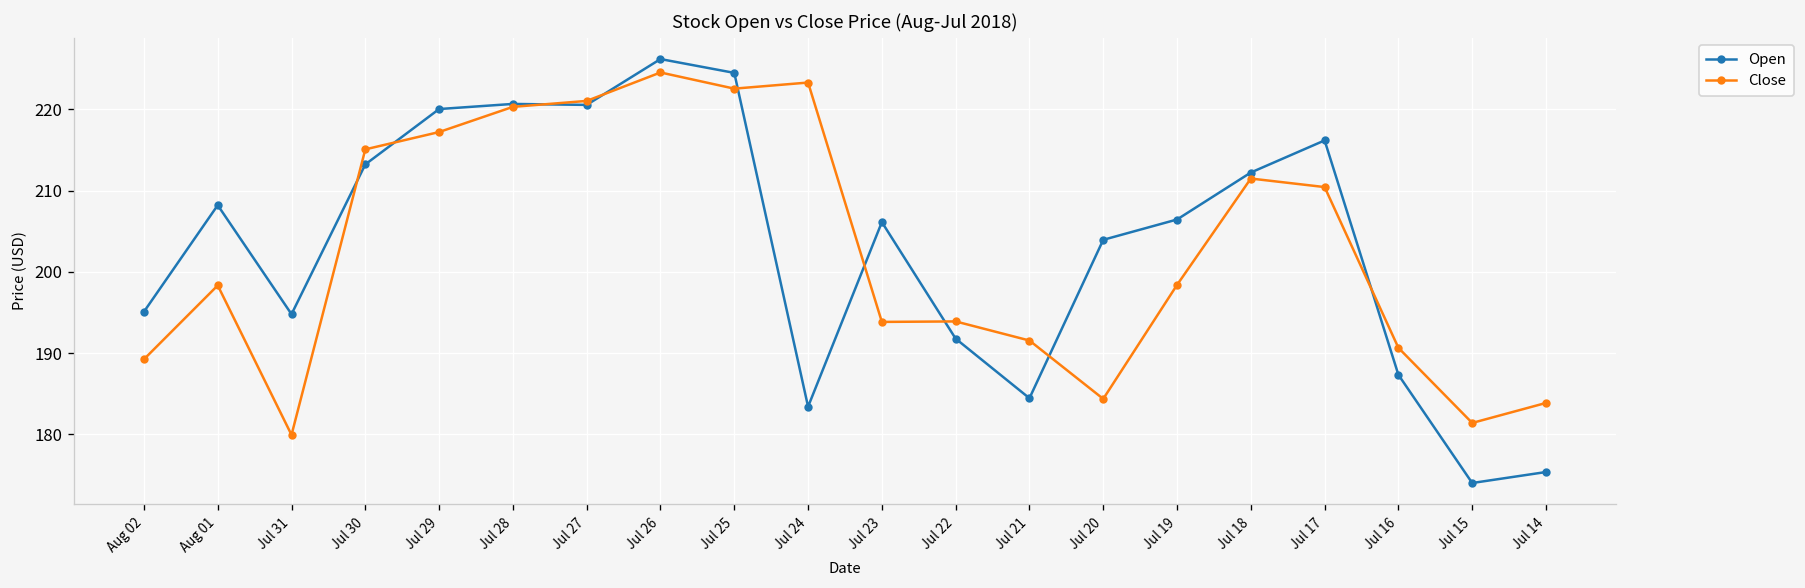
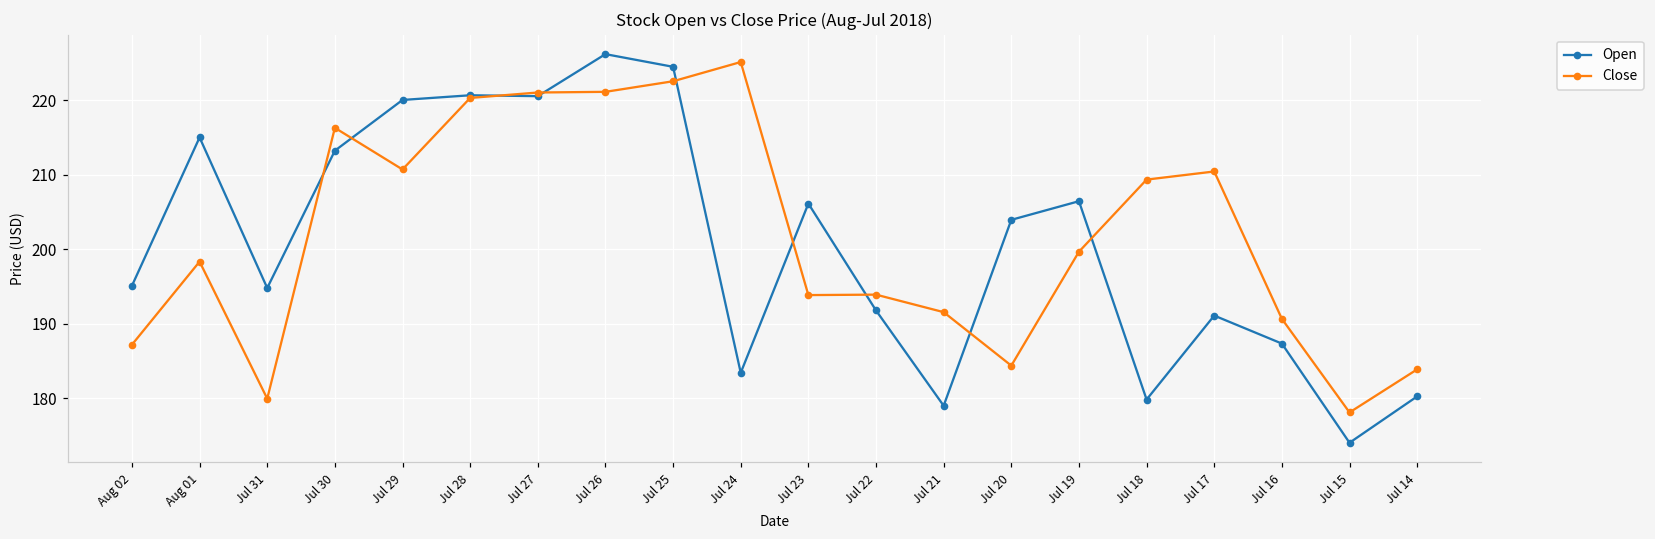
  {
    "Open": {
      "Aug 02": 195,
-     "Aug 01": 208,
+     "Aug 01": 215,
      "Jul 31": 195,
      "Jul 30": 213,
      "Jul 29": 220,
      "Jul 27": 221,
      "Jul 26": 226,
      "Jul 25": 224,
      "Jul 24": 183,
      "Jul 23": 206,
      "Jul 22": 192,
-     "Jul 21": 184,
+     "Jul 21": 179,
      "Jul 20": 204,
      "Jul 19": 206,
-     "Jul 18": 212,
-     "Jul 17": 216,
+     "Jul 18": 180,
+     "Jul 17": 191,
      "Jul 16": 187,
      "Jul 15": 174,
-     "Jul 14": 175
+     "Jul 14": 180
    },
    "Close": {
-     "Aug 02": 189,
+     "Aug 02": 187,
      "Aug 01": 198,
      "Jul 31": 180,
-     "Jul 30": 215,
-     "Jul 29": 217,
+     "Jul 30": 216,
+     "Jul 29": 211,
      "Jul 27": 221,
-     "Jul 26": 225,
+     "Jul 26": 221,
      "Jul 25": 223,
-     "Jul 24": 223,
+     "Jul 24": 225,
      "Jul 23": 194,
      "Jul 22": 194,
      "Jul 21": 192,
      "Jul 20": 184,
-     "Jul 19": 198,
-     "Jul 18": 211,
+     "Jul 19": 200,
+     "Jul 18": 209,
      "Jul 17": 210,
      "Jul 16": 191,
-     "Jul 15": 181,
+     "Jul 15": 178,
      "Jul 14": 184
    }
  }
